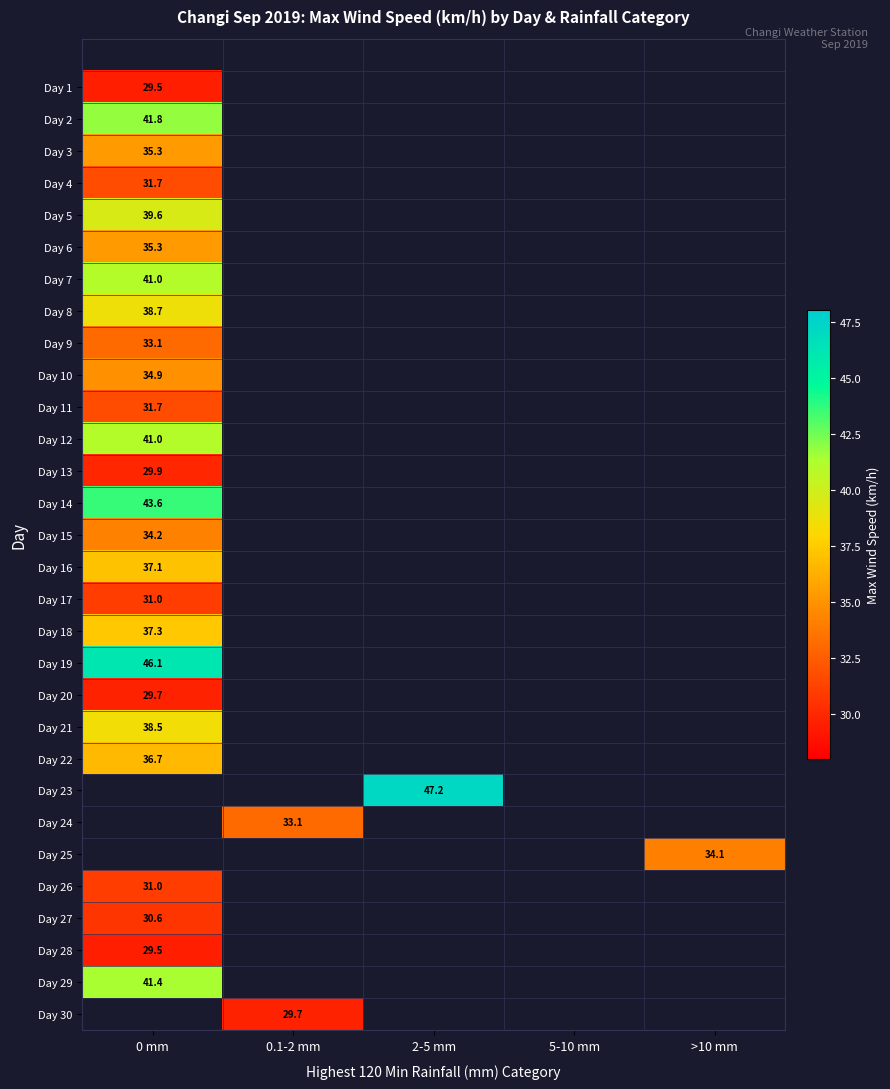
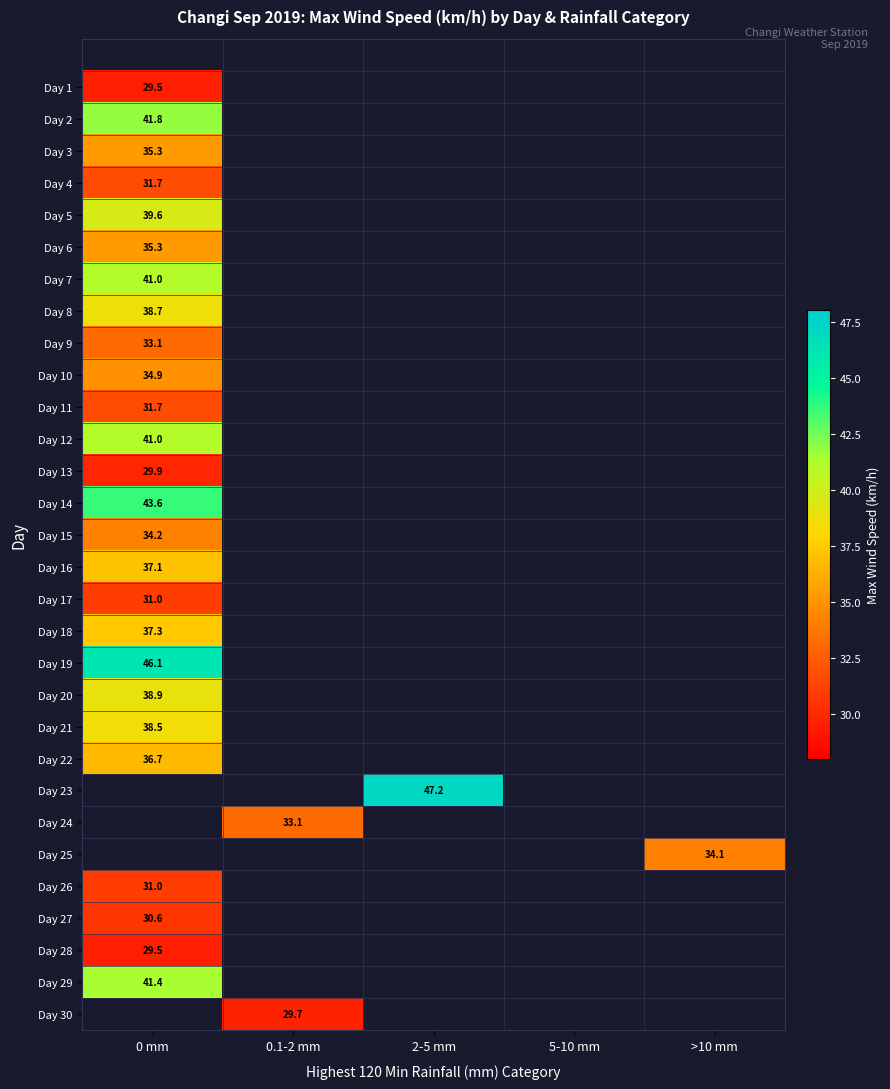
  {
    "Day 1": {
      "0 mm": 29.5
    },
    "Day 2": {
      "0 mm": 41.8
    },
    "Day 3": {
      "0 mm": 35.3
    },
    "Day 4": {
      "0 mm": 31.7
    },
    "Day 5": {
      "0 mm": 39.6
    },
    "Day 6": {
      "0 mm": 35.3
    },
    "Day 7": {
      "0 mm": 41.0
    },
    "Day 8": {
      "0 mm": 38.7
    },
    "Day 9": {
      "0 mm": 33.1
    },
    "Day 10": {
      "0 mm": 34.9
    },
    "Day 11": {
      "0 mm": 31.7
    },
    "Day 12": {
      "0 mm": 41.0
    },
    "Day 13": {
      "0 mm": 29.9
    },
    "Day 14": {
      "0 mm": 43.6
    },
    "Day 15": {
      "0 mm": 34.2
    },
    "Day 16": {
      "0 mm": 37.1
    },
    "Day 17": {
      "0 mm": 31.0
    },
    "Day 18": {
      "0 mm": 37.3
    },
    "Day 19": {
      "0 mm": 46.1
    },
    "Day 20": {
-     "0 mm": 29.7
+     "0 mm": 38.9
    },
    "Day 21": {
      "0 mm": 38.5
    },
    "Day 22": {
      "0 mm": 36.7
    },
    "Day 23": {
      "2-5 mm": 47.2
    },
    "Day 24": {
      "0.1-2 mm": 33.1
    },
    "Day 25": {
      ">10 mm": 34.1
    },
    "Day 26": {
      "0 mm": 31.0
    },
    "Day 27": {
      "0 mm": 30.6
    },
    "Day 28": {
      "0 mm": 29.5
    },
    "Day 29": {
      "0 mm": 41.4
    },
    "Day 30": {
      "0.1-2 mm": 29.7
    }
  }
